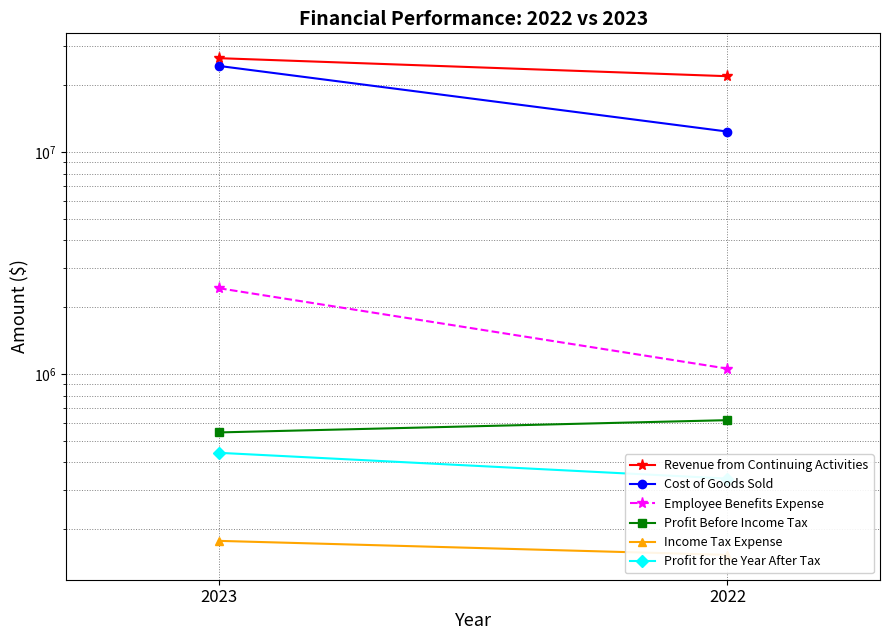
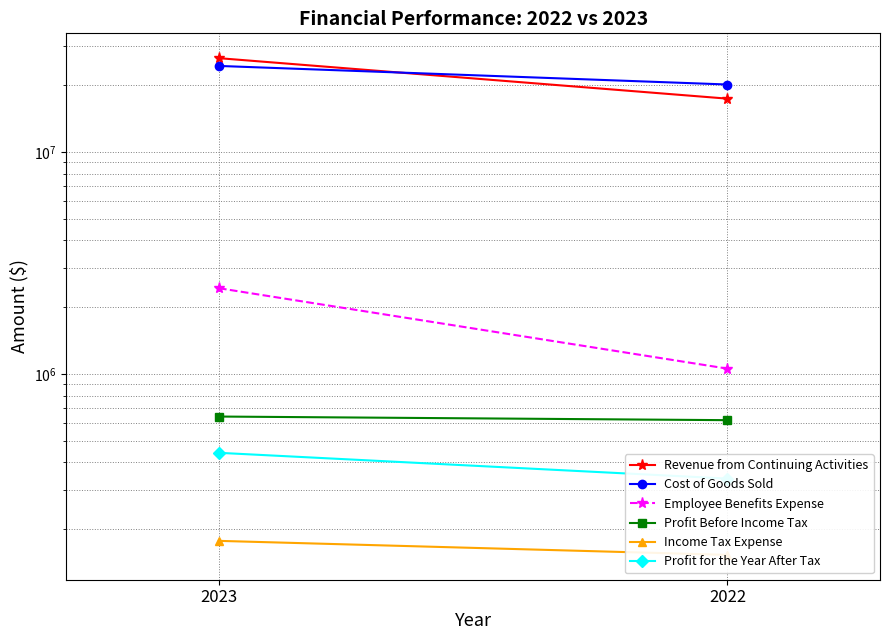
  {
    "Revenue from Continuing Activities": {
      "2023": 26000000,
-     "2022": 22000000
+     "2022": 17000000
    },
    "Cost of Goods Sold": {
      "2023": 24000000,
-     "2022": 12000000
+     "2022": 20000000
    },
    "Employee Benefits Expense": {
      "2023": 2400000,
      "2022": 1100000
    },
    "Profit Before Income Tax": {
-     "2023": 550000,
+     "2023": 640000,
      "2022": 620000
    },
    "Income Tax Expense": {
      "2023": 180000
    },
    "Profit for the Year After Tax": {
      "2023": 440000
    }
  }
